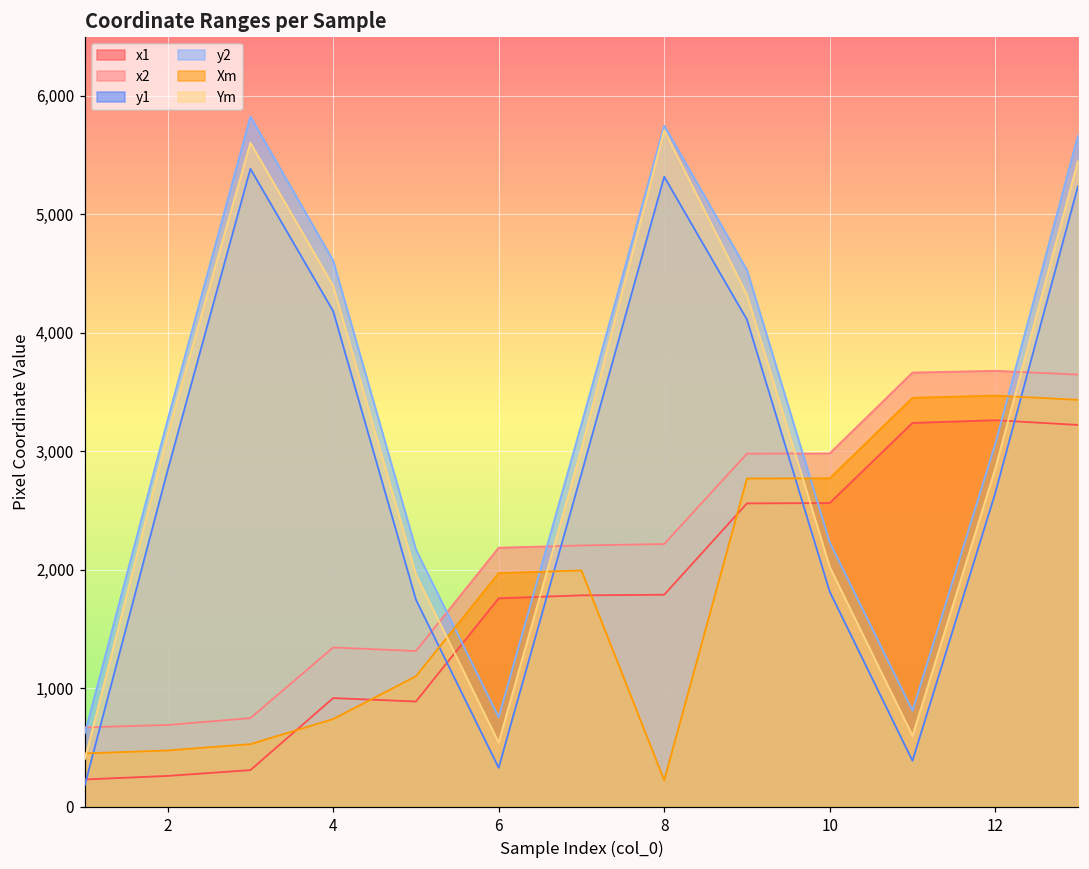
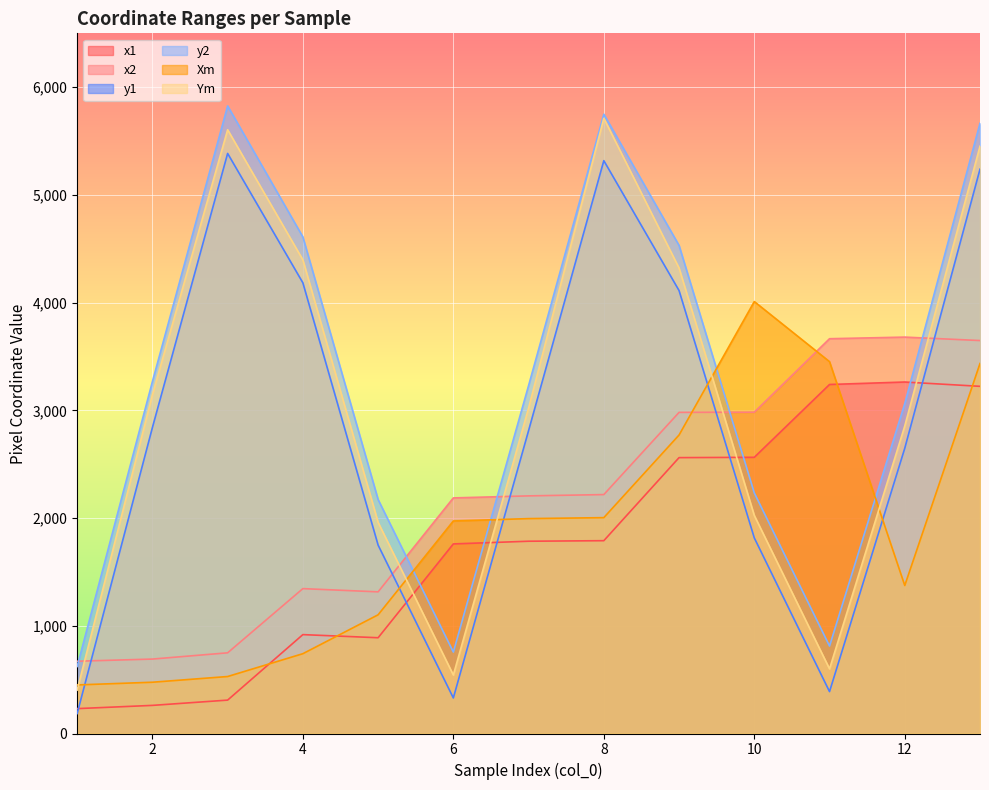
  {
    "Xm": {
      "2": "480",
      "4": "740",
      "6": "1,970",
-     "8": "220",
-     "10": "2,770",
-     "12": "3,470"
+     "8": "2,000",
+     "10": "4,010",
+     "12": "1,370"
    },
    "Ym": {
      "2": "3,150",
      "4": "4,400",
      "6": "540",
      "8": "5,710",
      "10": "2,020",
      "12": "2,860"
    }
  }
